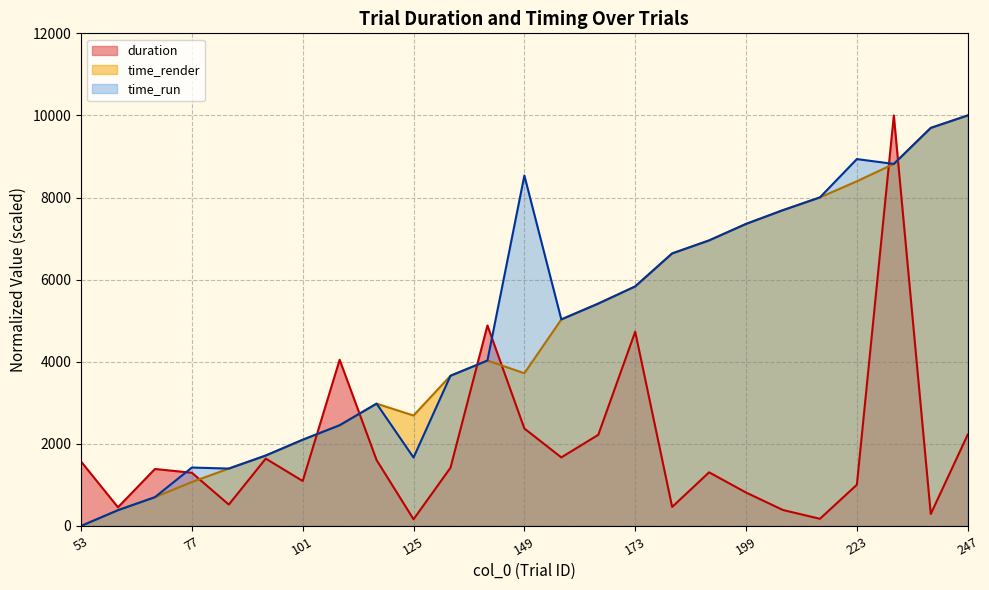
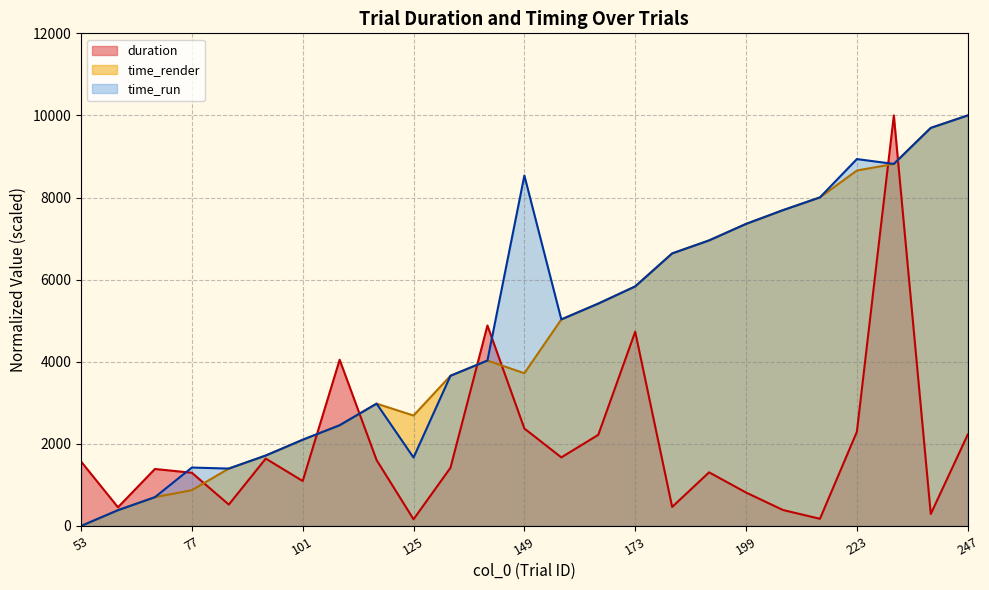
  {
    "duration": {
      "53": 1600,
      "77": 1300,
      "101": 1100,
      "125": 200,
      "149": 2400,
      "173": 4700,
      "199": 800,
-     "223": 1000,
+     "223": 2300,
      "247": 2200
    },
    "time_render": {
-     "77": 1100,
+     "77": 900,
      "125": 2700,
      "149": 3700,
-     "223": 8400
+     "223": 8700
    },
    "time_run": {
      "77": 1400,
      "125": 1700,
      "149": 8500,
      "223": 8900
    }
  }
